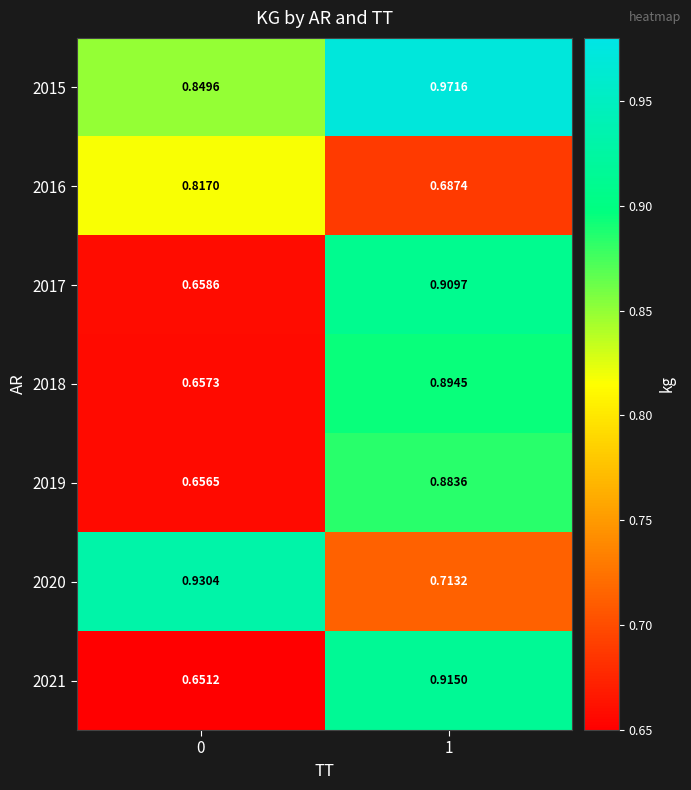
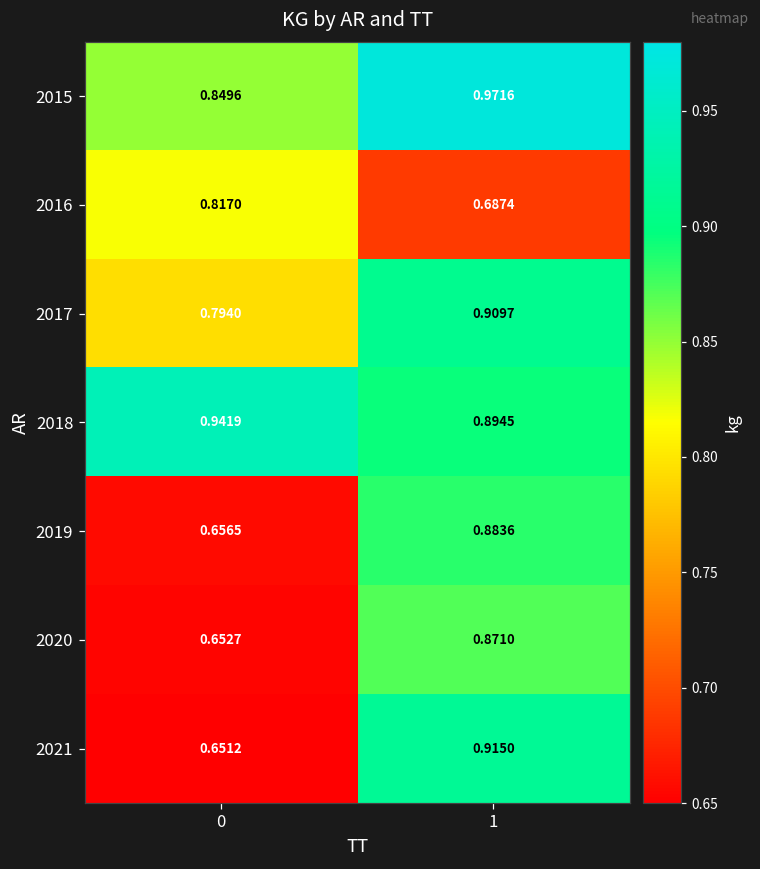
  {
    "2015": {
      "0": 0.8496,
      "1": 0.9716
    },
    "2016": {
      "0": 0.8170,
      "1": 0.6874
    },
    "2017": {
-     "0": 0.6586,
+     "0": 0.7940,
      "1": 0.9097
    },
    "2018": {
-     "0": 0.6573,
+     "0": 0.9419,
      "1": 0.8945
    },
    "2019": {
      "0": 0.6565,
      "1": 0.8836
    },
    "2020": {
-     "0": 0.9304,
-     "1": 0.7132
+     "0": 0.6527,
+     "1": 0.8710
    },
    "2021": {
      "0": 0.6512,
      "1": 0.9150
    }
  }
